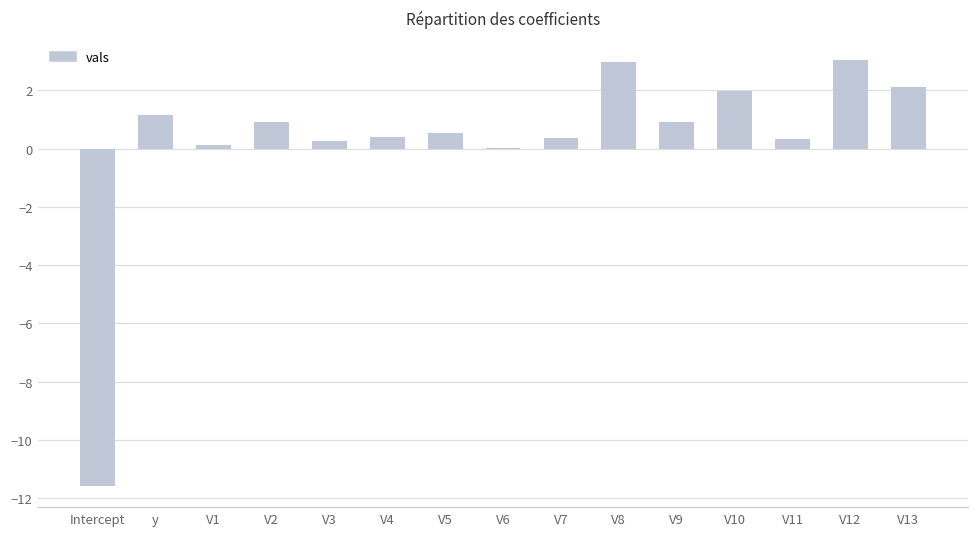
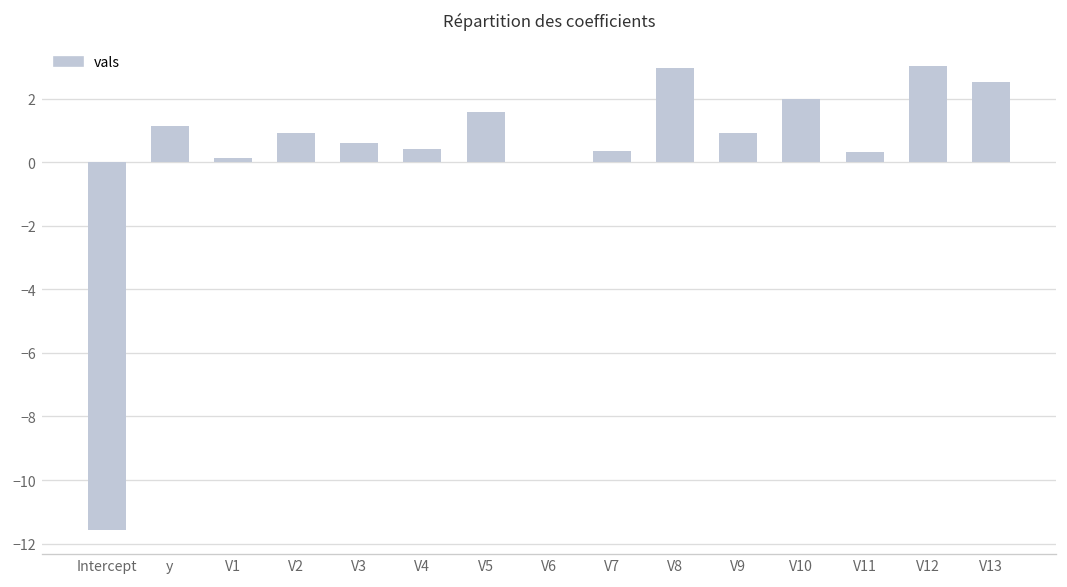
  {
    "Intercept": -11.6,
    "y": 1.1,
    "V1": 0.1,
    "V2": 0.9,
-   "V3": 0.3,
+   "V3": 0.6,
    "V4": 0.4,
-   "V5": 0.5,
+   "V5": 1.6,
    "V7": 0.4,
    "V8": 3.0,
    "V9": 0.9,
    "V10": 2.0,
    "V11": 0.3,
    "V12": 3.0,
-   "V13": 2.1
+   "V13": 2.5
  }
